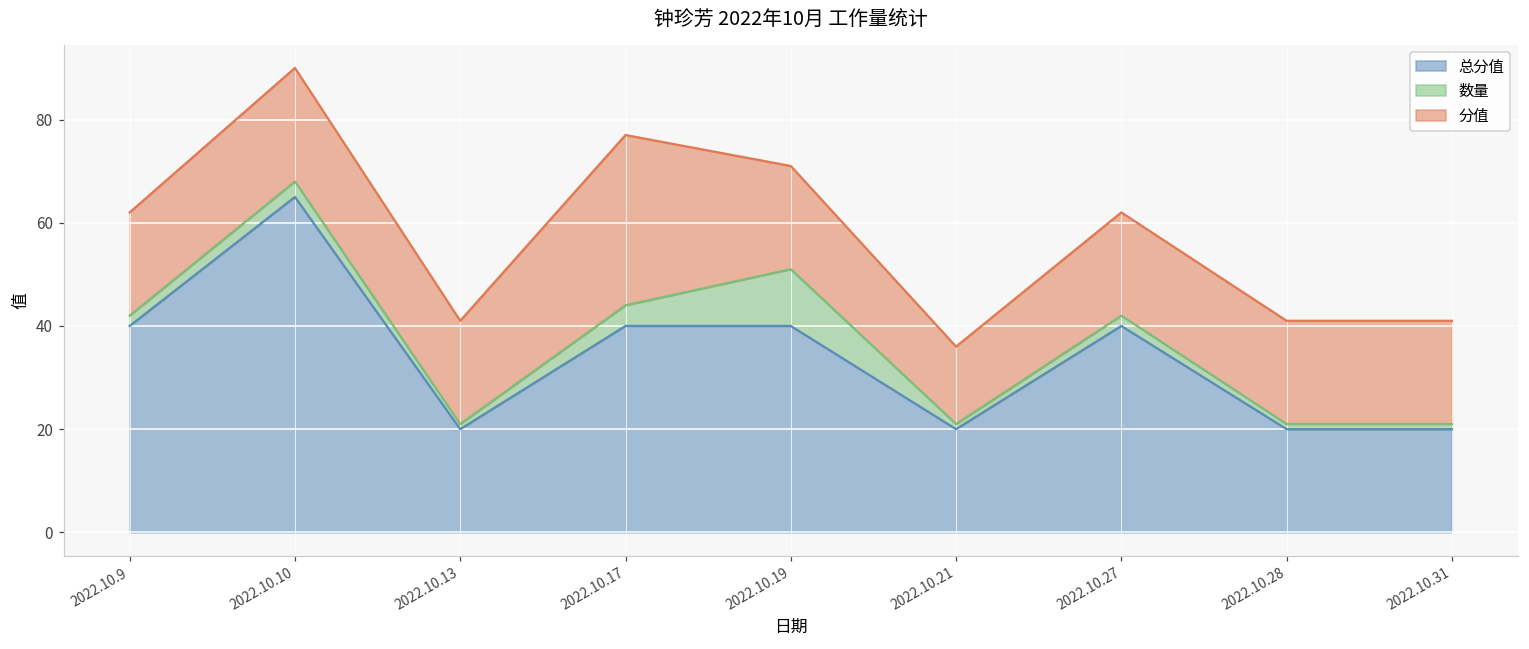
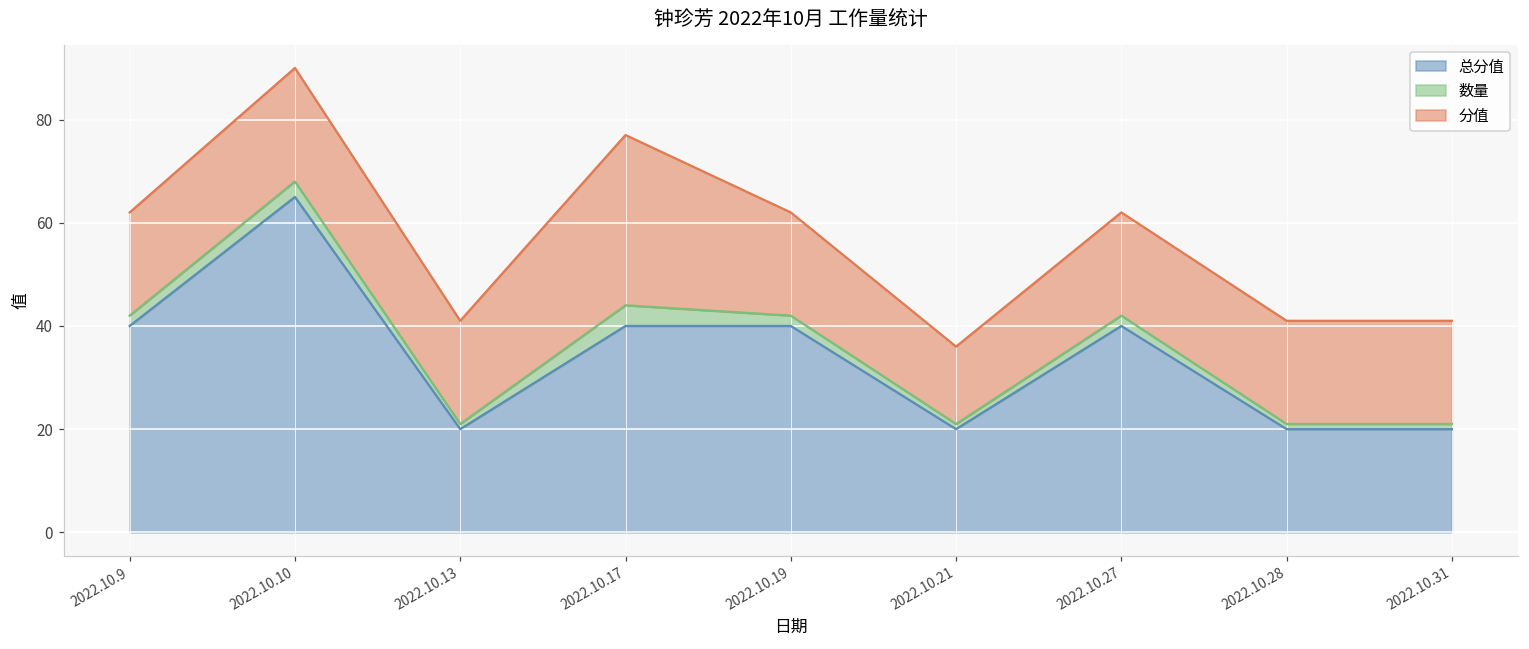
  {
    "总分值": {
      "2022.10.9": 40,
      "2022.10.10": 65,
      "2022.10.13": 20,
      "2022.10.17": 40,
      "2022.10.19": 40,
      "2022.10.21": 20,
      "2022.10.27": 40,
      "2022.10.28": 20,
      "2022.10.31": 20
    },
    "数量": {
      "2022.10.9": 2,
      "2022.10.10": 3,
      "2022.10.13": 1,
      "2022.10.17": 4,
-     "2022.10.19": 11,
+     "2022.10.19": 2,
      "2022.10.21": 1,
      "2022.10.27": 2,
      "2022.10.28": 1,
      "2022.10.31": 1
    },
    "分值": {
      "2022.10.9": 20,
      "2022.10.10": 22,
      "2022.10.13": 20,
      "2022.10.17": 33,
      "2022.10.19": 20,
      "2022.10.21": 15,
      "2022.10.27": 20,
      "2022.10.28": 20,
      "2022.10.31": 20
    }
  }
